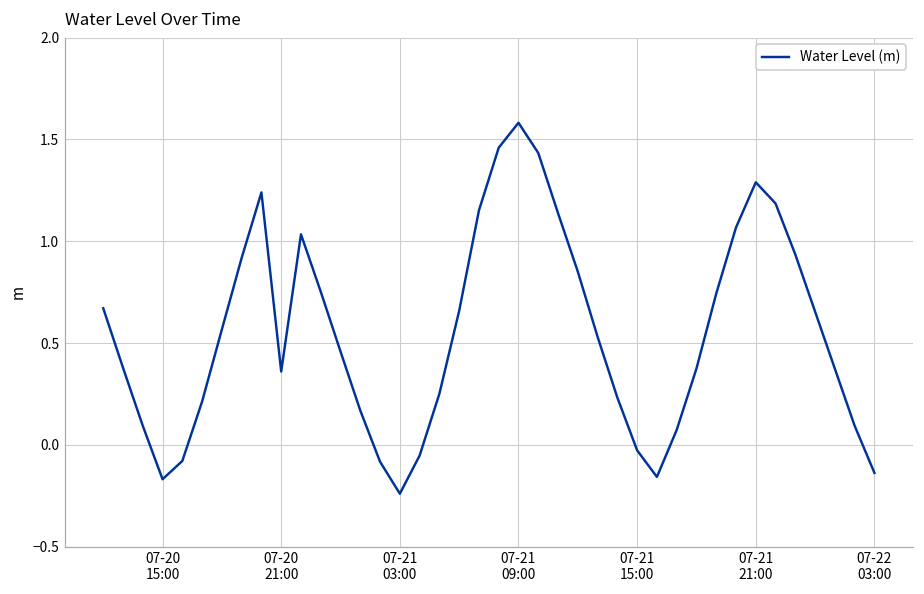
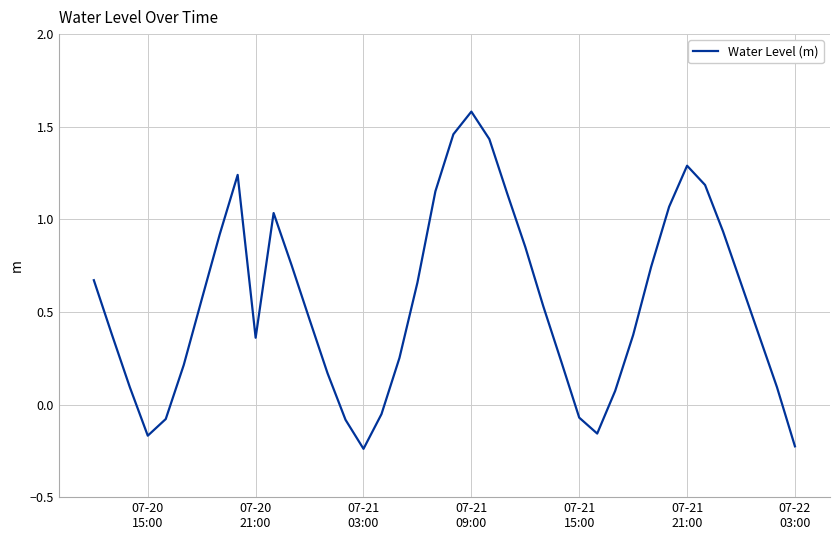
  {
    "07-20 15:00": -0.17,
    "07-20 21:00": 0.36,
    "07-21 03:00": -0.24,
    "07-21 09:00": 1.58,
-   "07-21 15:00": -0.03,
+   "07-21 15:00": -0.07,
    "07-21 21:00": 1.29,
-   "07-22 03:00": -0.14
+   "07-22 03:00": -0.23
  }
